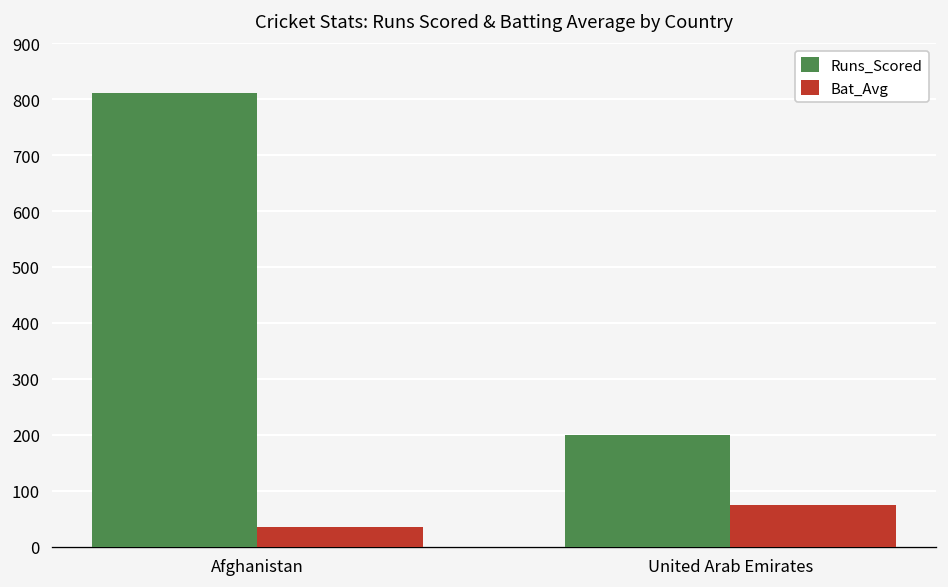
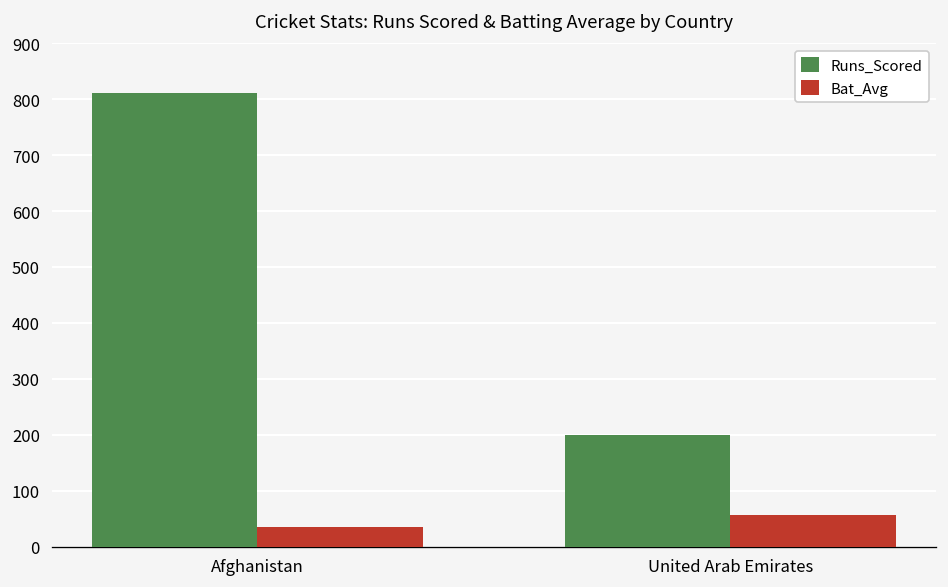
  {
    "Runs_Scored": {
      "Afghanistan": 810,
      "United Arab Emirates": 200
    },
    "Bat_Avg": {
      "Afghanistan": 40,
-     "United Arab Emirates": 70
+     "United Arab Emirates": 60
    }
  }
